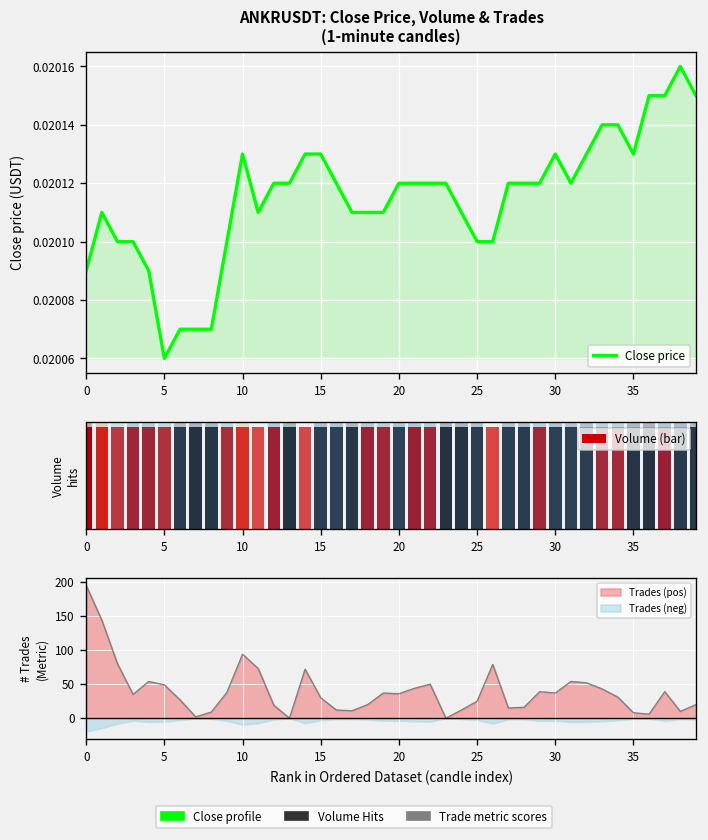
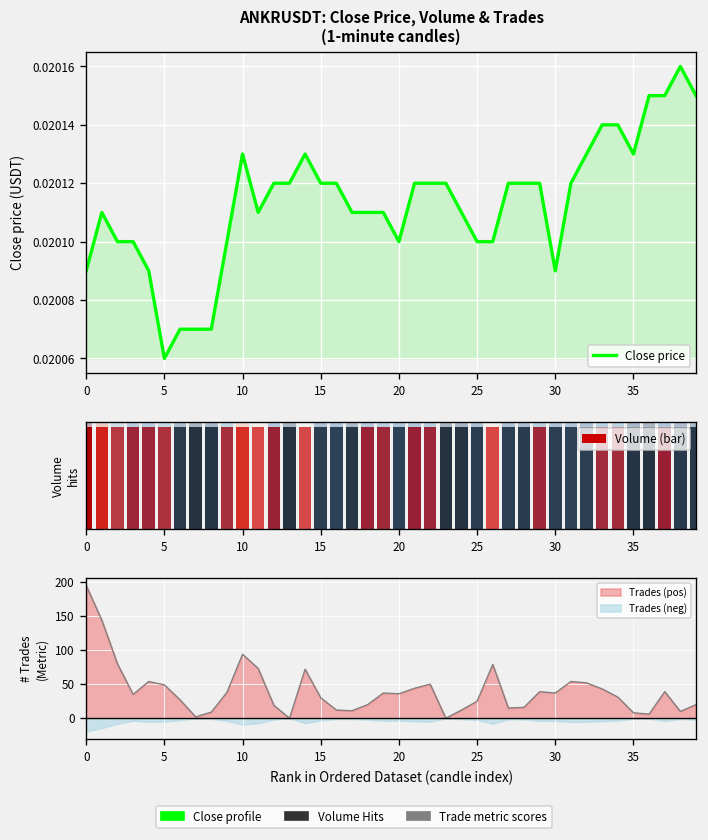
  {
    "ANKRUSDT: Close Price, Volume & Trades (1-minute candles)": {
      "0": 0.02009,
      "5": 0.02006,
      "10": 0.02013,
-     "15": 0.02013,
-     "20": 0.02012,
+     "15": 0.02012,
+     "20": 0.02010,
      "25": 0.02010,
-     "30": 0.02013,
+     "30": 0.02009,
      "35": 0.02013
    }
  }
